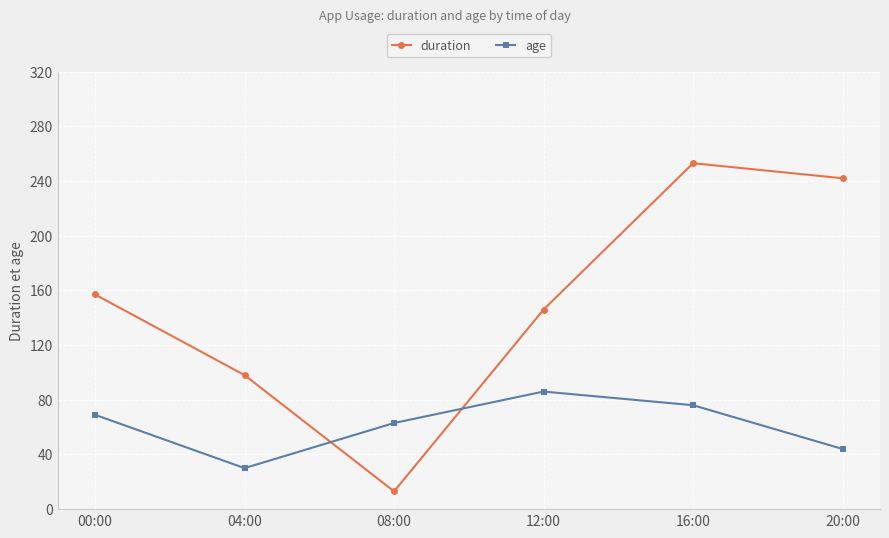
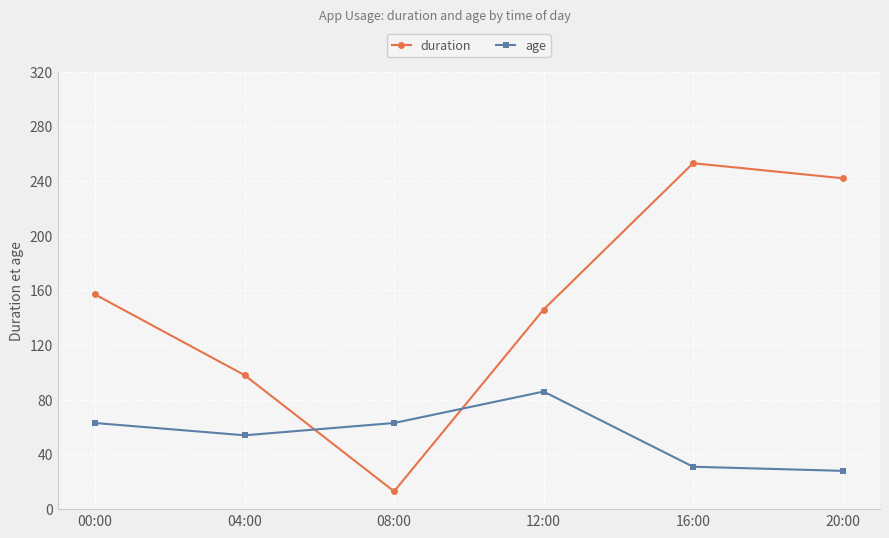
  {
    "duration": {
      "00:00": 157,
      "04:00": 98,
      "08:00": 13,
      "12:00": 146,
      "16:00": 253,
      "20:00": 242
    },
    "age": {
-     "00:00": 69,
-     "04:00": 30,
+     "00:00": 63,
+     "04:00": 54,
      "08:00": 63,
      "12:00": 86,
-     "16:00": 76,
-     "20:00": 44
+     "16:00": 31,
+     "20:00": 28
    }
  }
